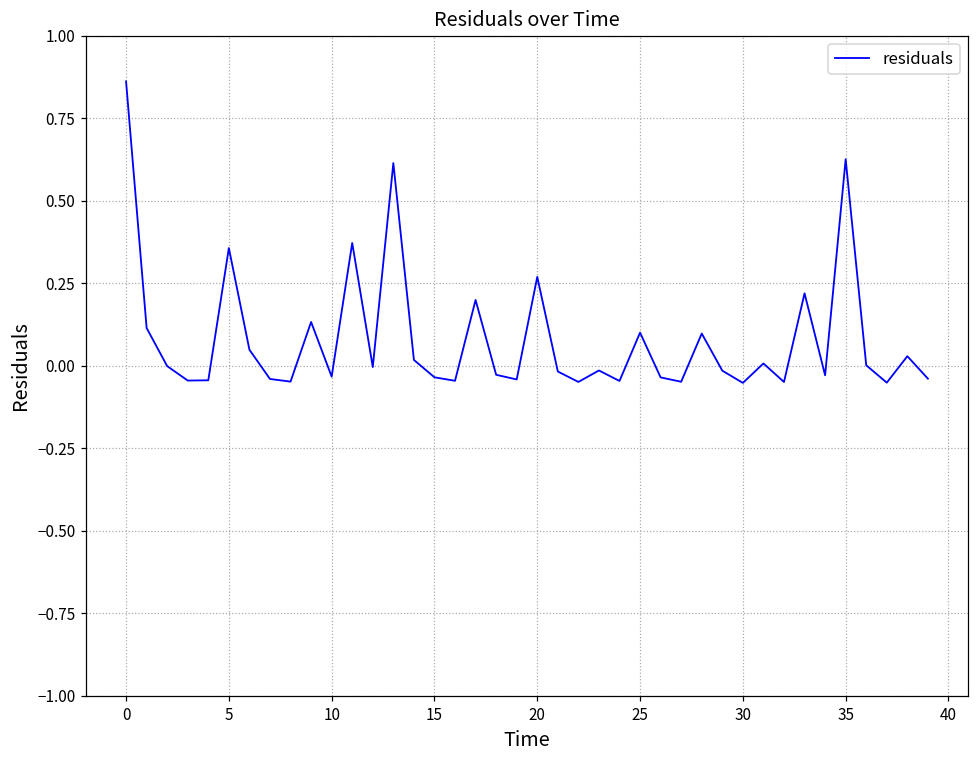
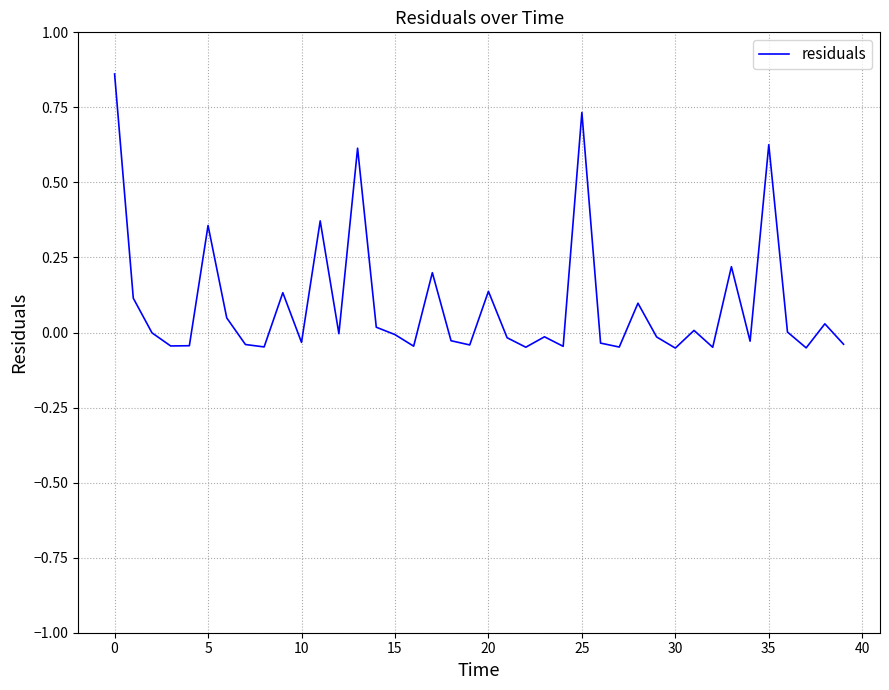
  {
    "0": 0.86,
    "5": 0.36,
    "10": -0.03,
-   "15": -0.03,
-   "20": 0.27,
-   "25": 0.10,
+   "15": -0.01,
+   "20": 0.14,
+   "25": 0.73,
    "30": -0.05,
    "35": 0.63
  }
